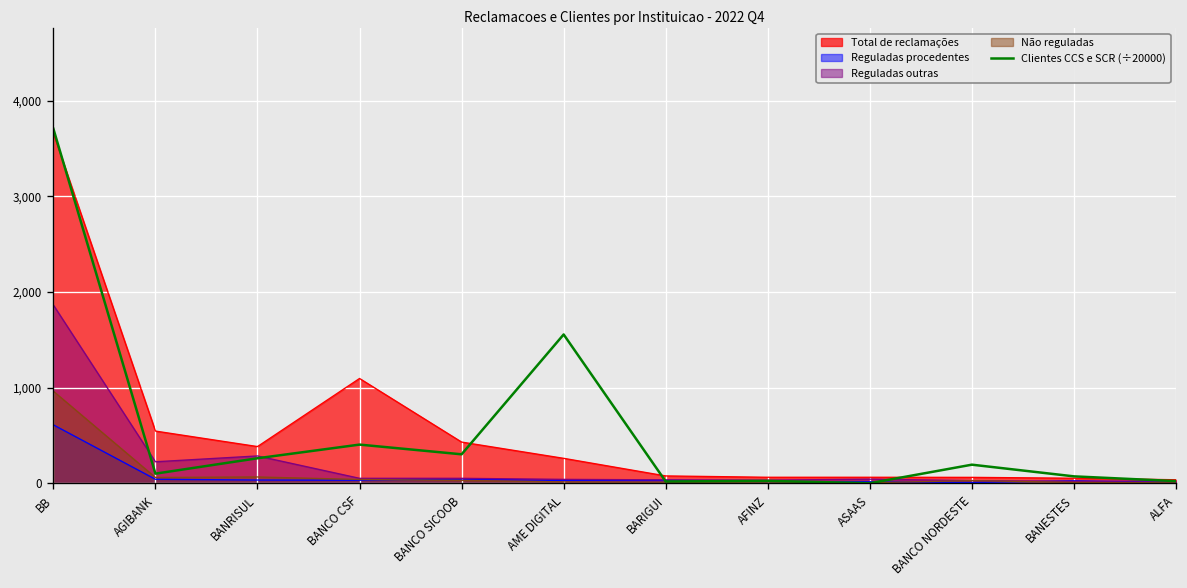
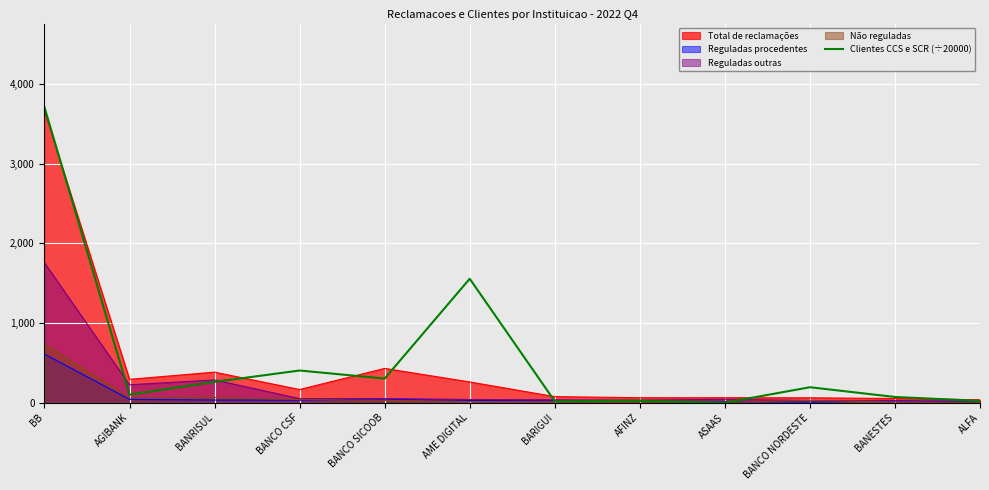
  {
    "Total de reclamações": {
      "BB": "3,700",
-     "AGIBANK": "500",
+     "AGIBANK": "300",
      "BANRISUL": "400",
-     "BANCO CSF": "1,100",
+     "BANCO CSF": "200",
      "BANCO SICOOB": "400",
      "AME DIGITAL": "300",
      "BARIGUI": "100",
      "BANCO NORDESTE": "100"
    },
    "Reguladas procedentes": {
      "BB": "600"
    },
    "Reguladas outras": {
-     "BB": "1,900",
+     "BB": "1,800",
      "AGIBANK": "200"
    },
    "Não reguladas": {
-     "BB": "1,000"
+     "BB": "700"
    },
    "Clientes CCS e SCR (÷20000)": {
      "BB": "3,700",
      "AGIBANK": "100",
      "BANCO CSF": "400",
      "BANCO SICOOB": "300",
      "AME DIGITAL": "1,600",
      "BANCO NORDESTE": "200"
    }
  }
